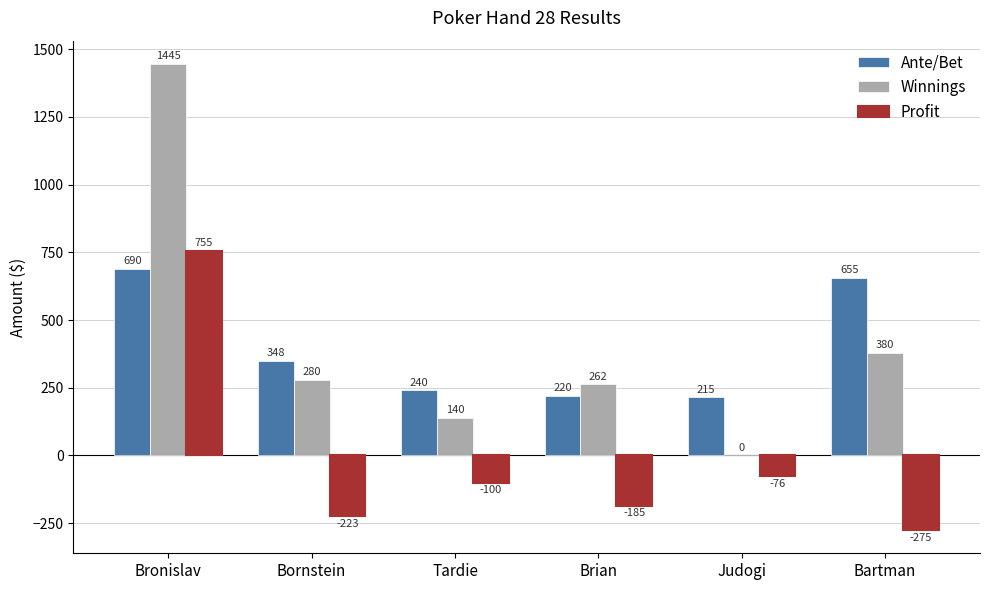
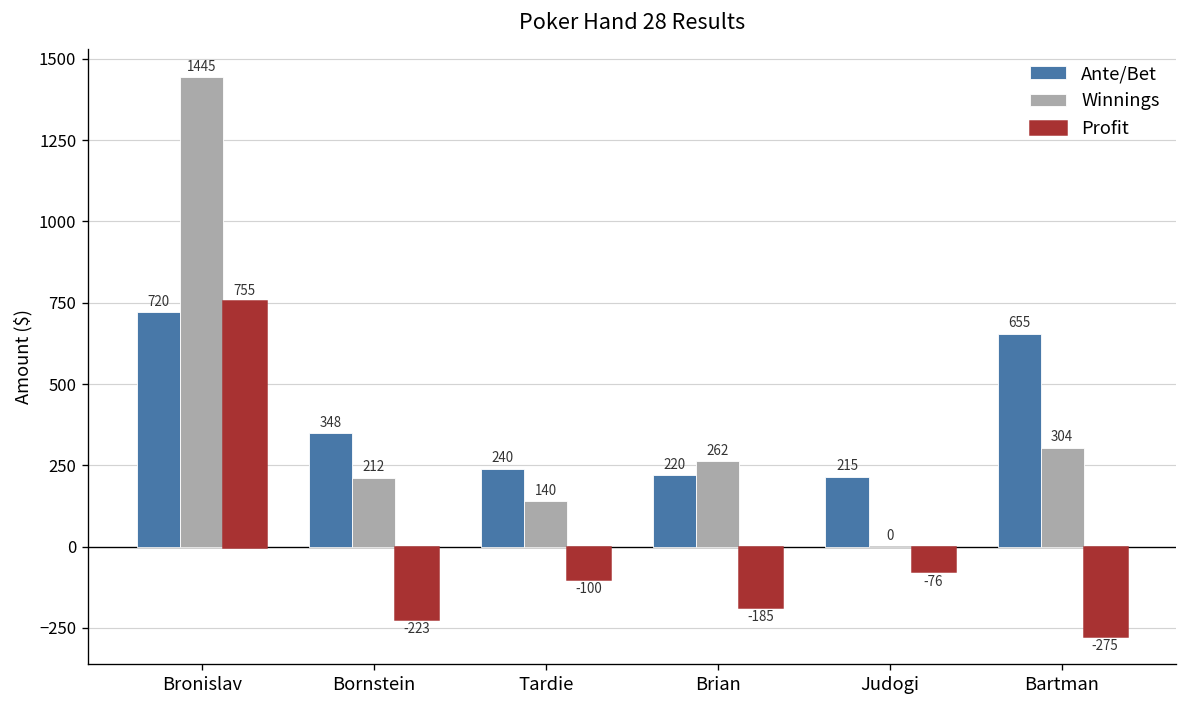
  {
    "Ante/Bet": {
-     "Bronislav": 690,
+     "Bronislav": 720,
      "Bornstein": 348,
      "Tardie": 240,
      "Brian": 220,
      "Judogi": 215,
      "Bartman": 655
    },
    "Winnings": {
      "Bronislav": 1445,
-     "Bornstein": 280,
+     "Bornstein": 212,
      "Tardie": 140,
      "Brian": 262,
      "Judogi": 0,
-     "Bartman": 380
+     "Bartman": 304
    },
    "Profit": {
      "Bronislav": 755,
      "Bornstein": -223,
      "Tardie": -100,
      "Brian": -185,
      "Judogi": -76,
      "Bartman": -275
    }
  }
